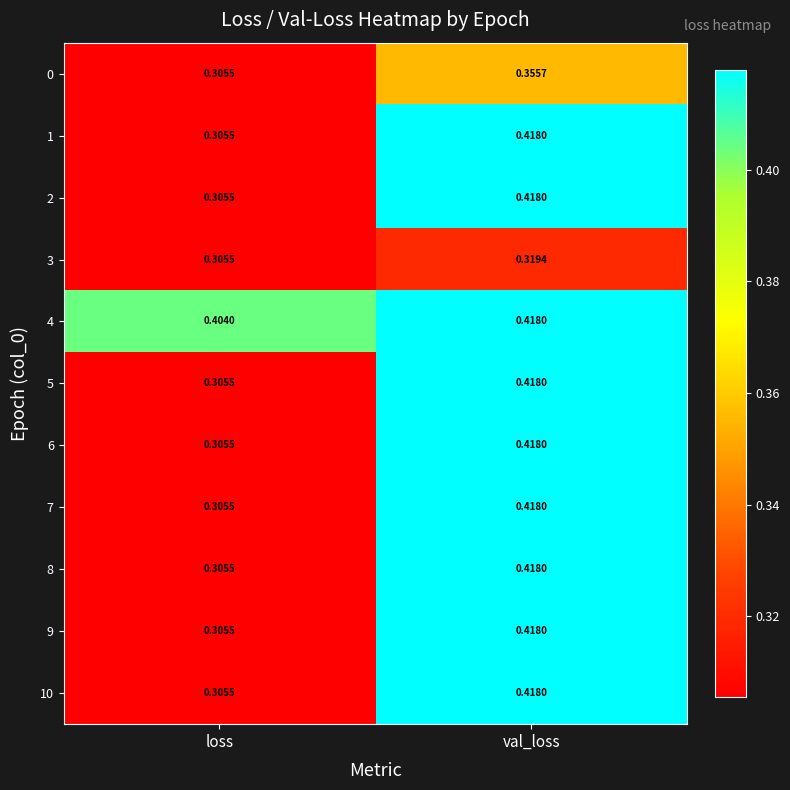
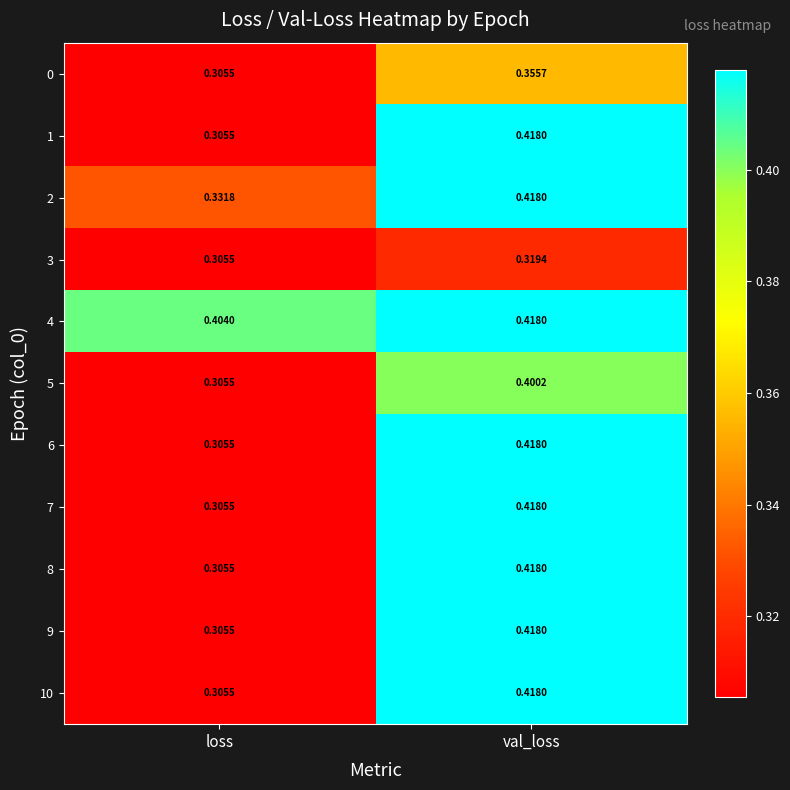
  {
    "0": {
      "loss": 0.3055,
      "val_loss": 0.3557
    },
    "1": {
      "loss": 0.3055,
      "val_loss": 0.4180
    },
    "2": {
-     "loss": 0.3055,
+     "loss": 0.3318,
      "val_loss": 0.4180
    },
    "3": {
      "loss": 0.3055,
      "val_loss": 0.3194
    },
    "4": {
      "loss": 0.4040,
      "val_loss": 0.4180
    },
    "5": {
      "loss": 0.3055,
-     "val_loss": 0.4180
+     "val_loss": 0.4002
    },
    "6": {
      "loss": 0.3055,
      "val_loss": 0.4180
    },
    "7": {
      "loss": 0.3055,
      "val_loss": 0.4180
    },
    "8": {
      "loss": 0.3055,
      "val_loss": 0.4180
    },
    "9": {
      "loss": 0.3055,
      "val_loss": 0.4180
    },
    "10": {
      "loss": 0.3055,
      "val_loss": 0.4180
    }
  }
